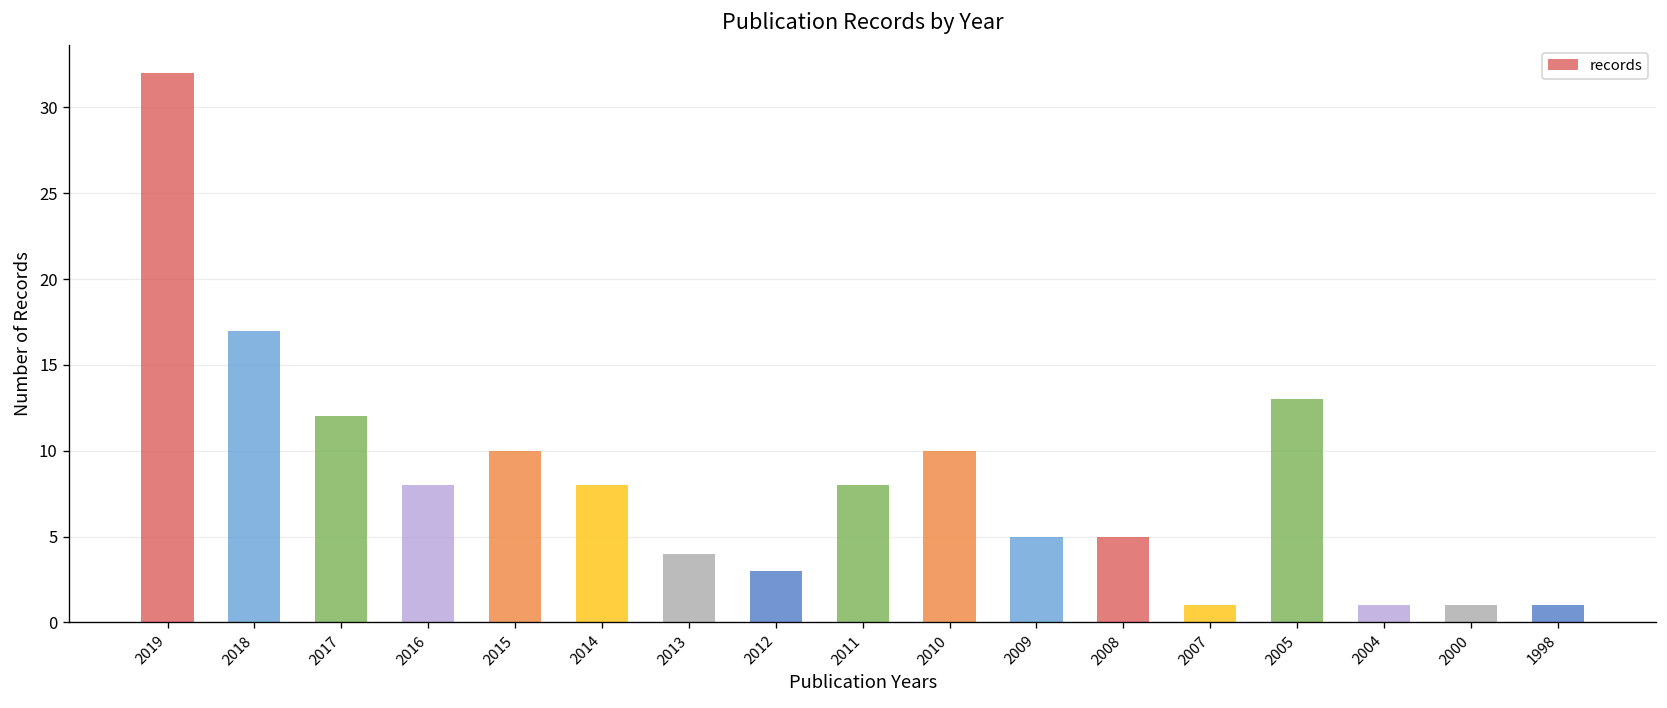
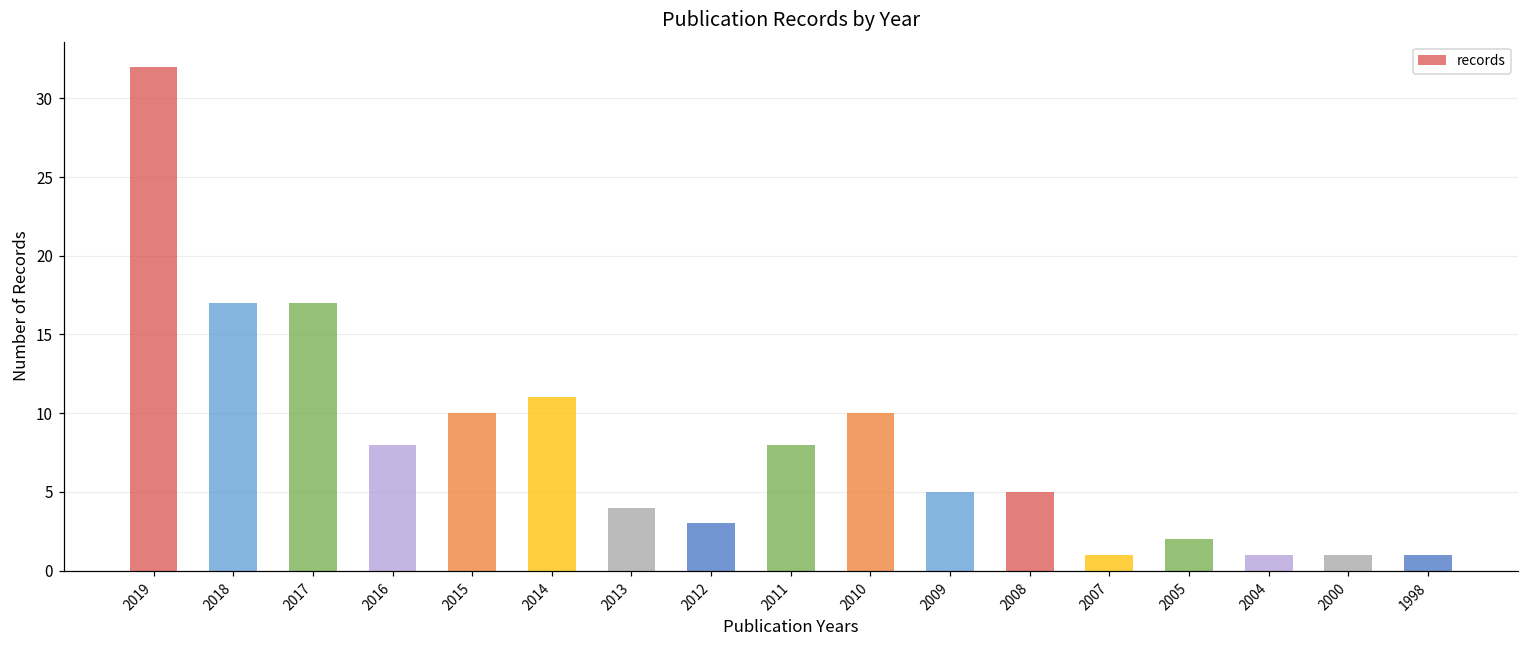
  {
    "2019": 32,
    "2018": 17,
-   "2017": 12,
+   "2017": 17,
    "2016": 8,
    "2015": 10,
-   "2014": 8,
+   "2014": 11,
    "2013": 4,
    "2012": 3,
    "2011": 8,
    "2010": 10,
    "2009": 5,
    "2008": 5,
    "2007": 1,
-   "2005": 13,
+   "2005": 2,
    "2004": 1,
    "2000": 1,
    "1998": 1
  }
